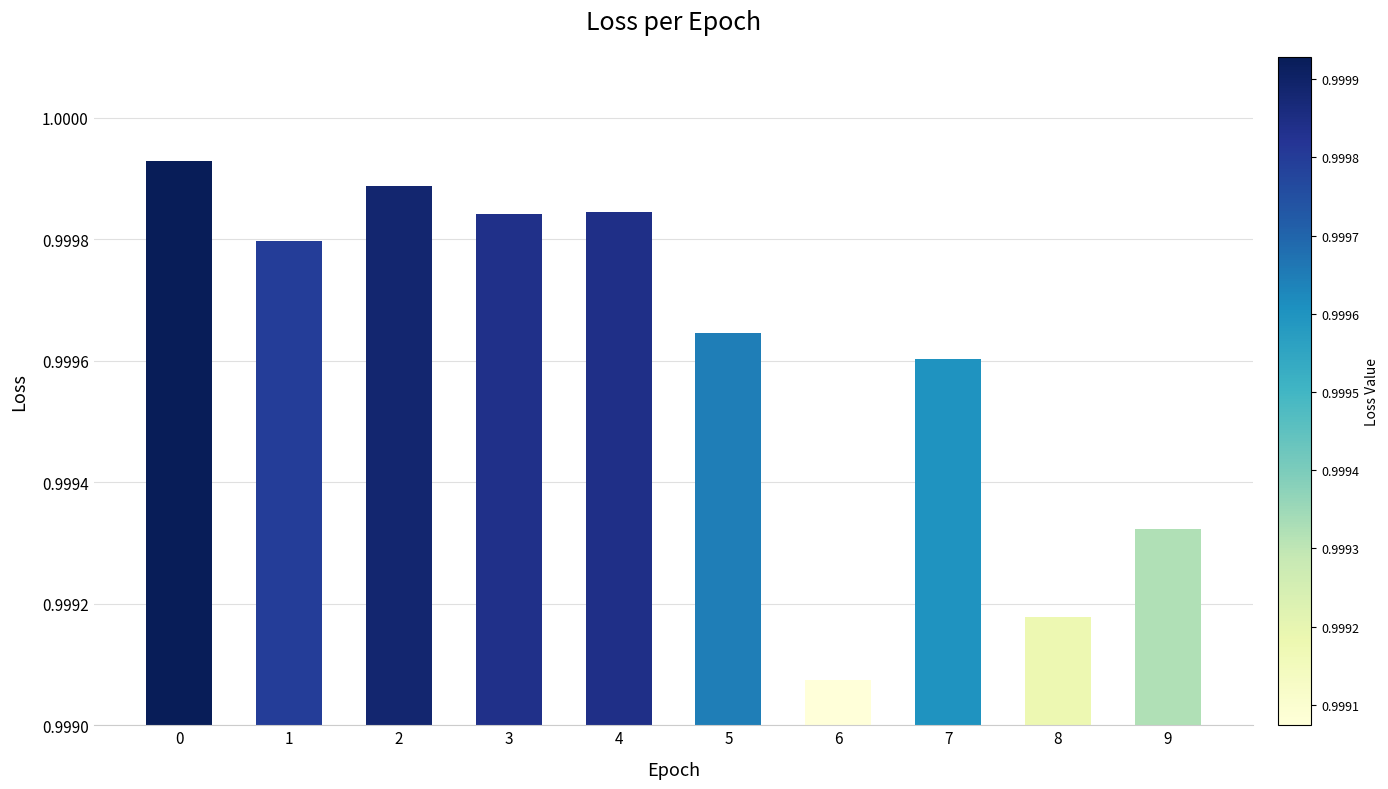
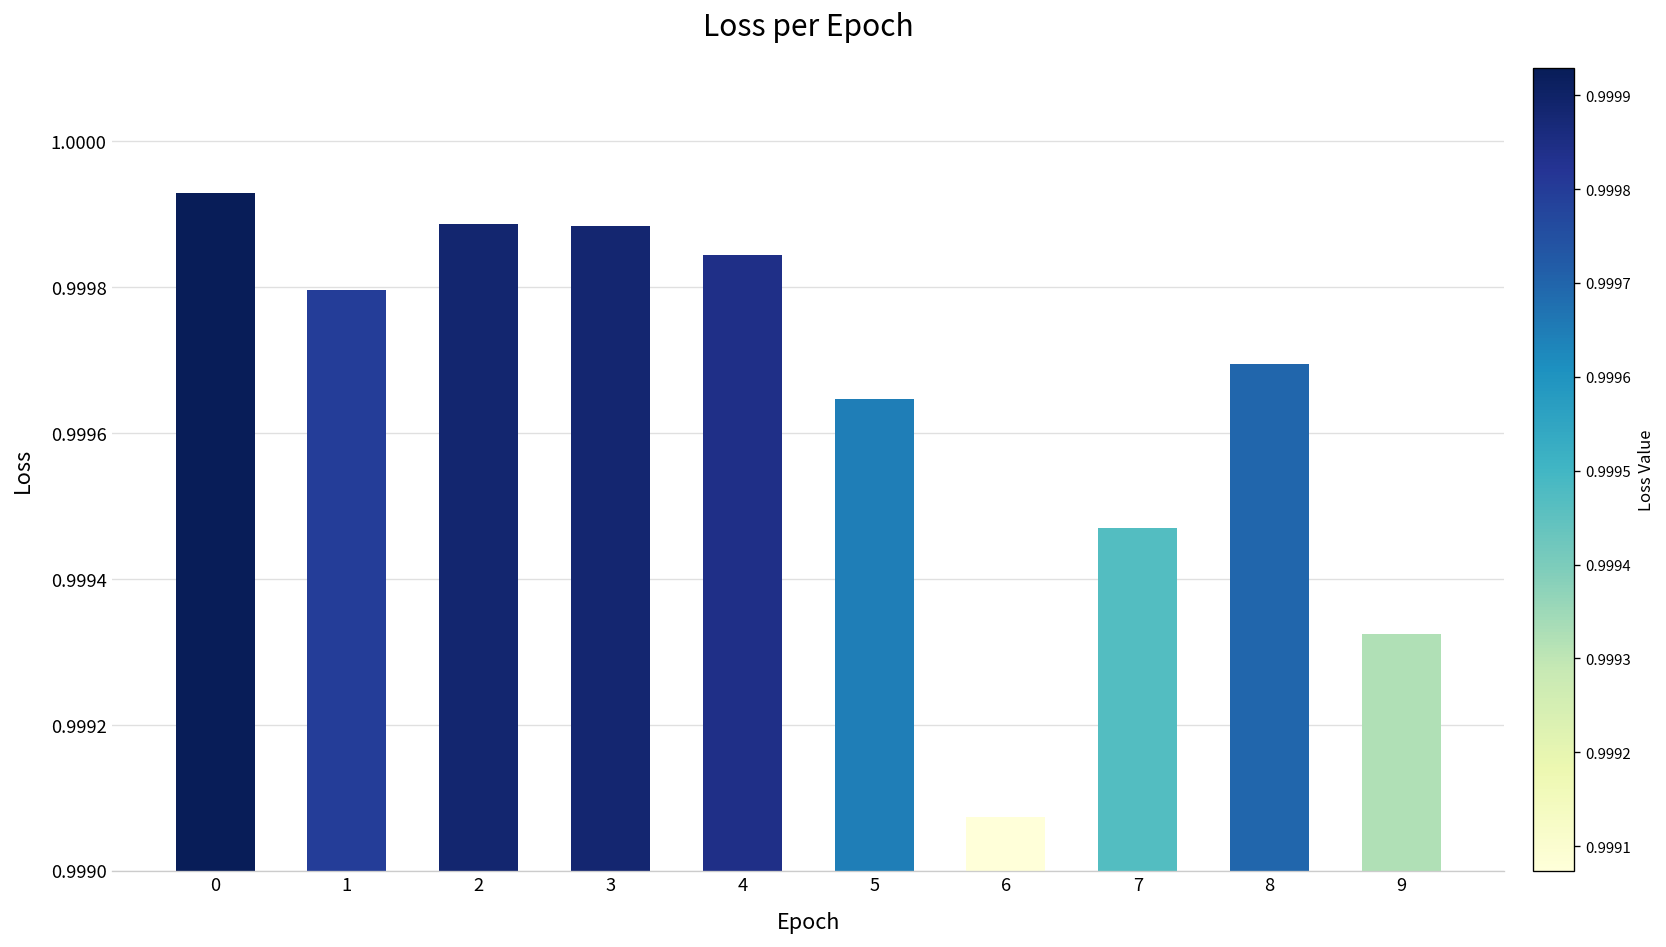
  {
    "0": 0.99993,
    "1": 0.99980,
    "2": 0.99989,
-   "3": 0.99984,
+   "3": 0.99988,
    "4": 0.99984,
    "5": 0.99965,
    "6": 0.99907,
-   "7": 0.99960,
-   "8": 0.99918,
+   "7": 0.99947,
+   "8": 0.99970,
    "9": 0.99932
  }
